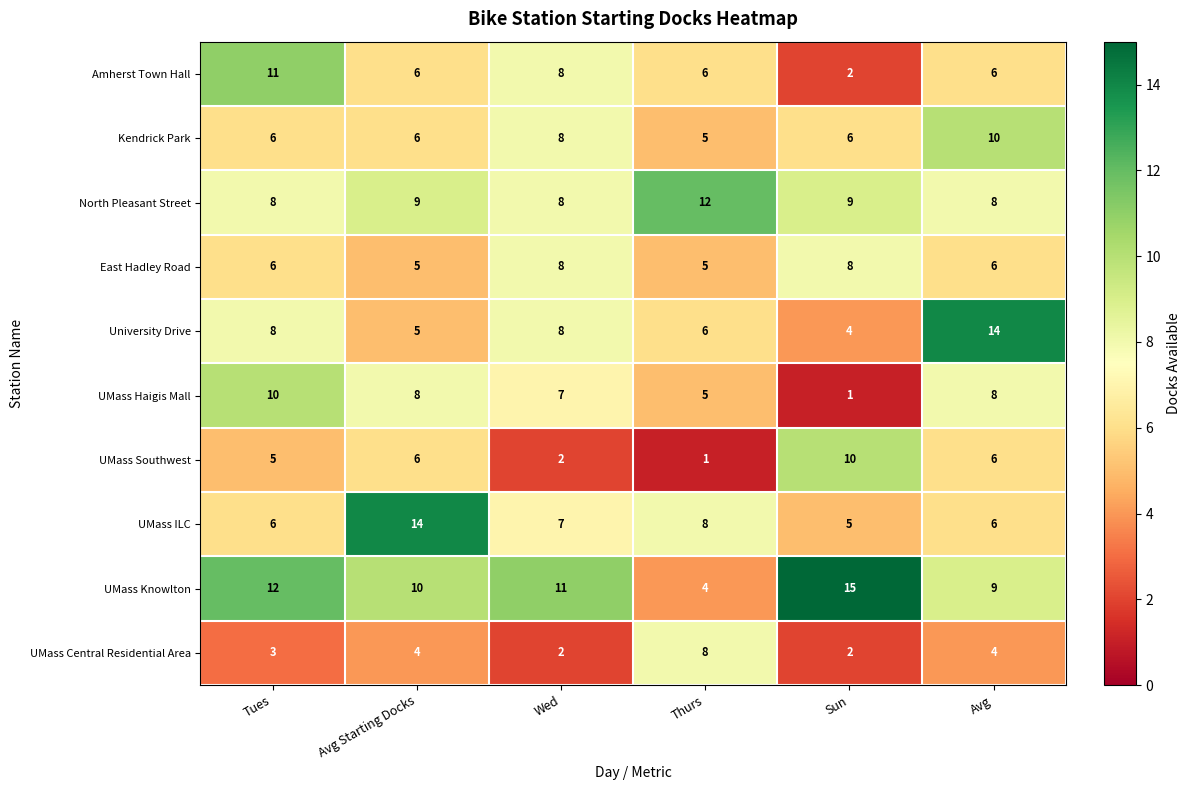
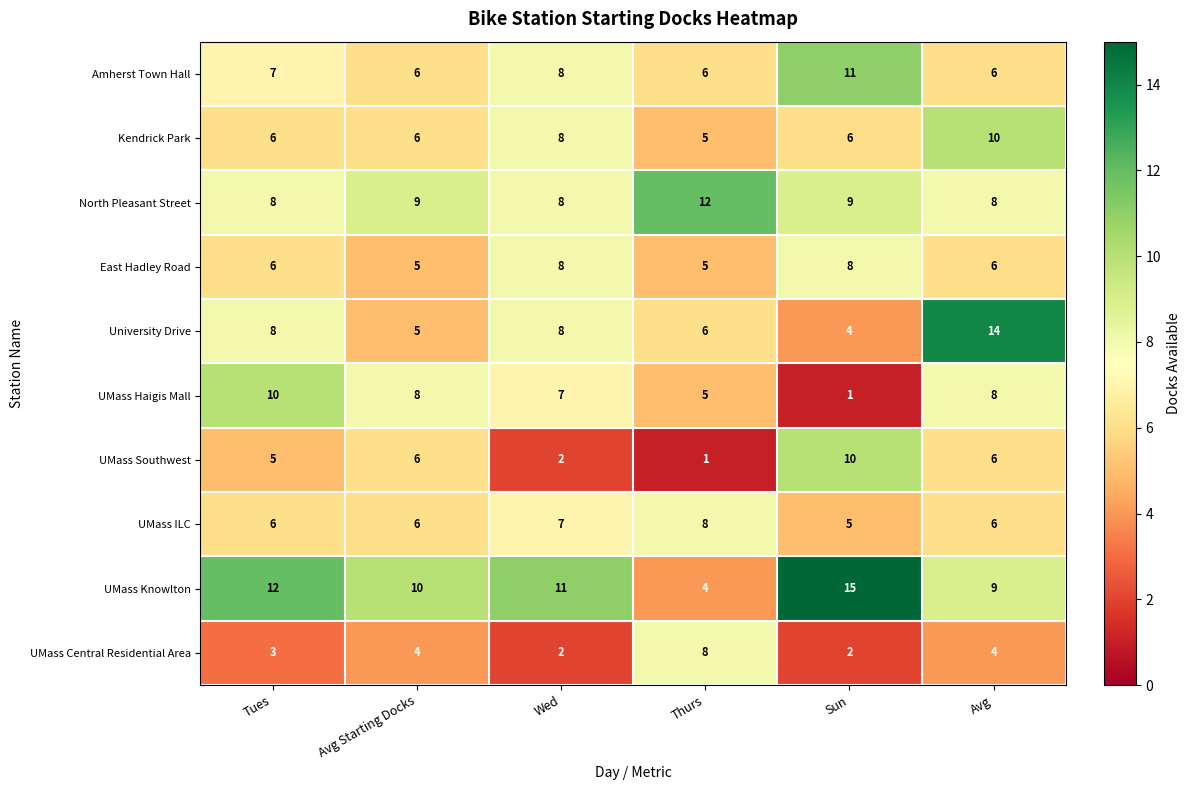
  {
    "Amherst Town Hall": {
-     "Tues": 11,
+     "Tues": 7,
      "Avg Starting Docks": 6,
      "Wed": 8,
      "Thurs": 6,
-     "Sun": 2,
+     "Sun": 11,
      "Avg": 6
    },
    "Kendrick Park": {
      "Tues": 6,
      "Avg Starting Docks": 6,
      "Wed": 8,
      "Thurs": 5,
      "Sun": 6,
      "Avg": 10
    },
    "North Pleasant Street": {
      "Tues": 8,
      "Avg Starting Docks": 9,
      "Wed": 8,
      "Thurs": 12,
      "Sun": 9,
      "Avg": 8
    },
    "East Hadley Road": {
      "Tues": 6,
      "Avg Starting Docks": 5,
      "Wed": 8,
      "Thurs": 5,
      "Sun": 8,
      "Avg": 6
    },
    "University Drive": {
      "Tues": 8,
      "Avg Starting Docks": 5,
      "Wed": 8,
      "Thurs": 6,
      "Sun": 4,
      "Avg": 14
    },
    "UMass Haigis Mall": {
      "Tues": 10,
      "Avg Starting Docks": 8,
      "Wed": 7,
      "Thurs": 5,
      "Sun": 1,
      "Avg": 8
    },
    "UMass Southwest": {
      "Tues": 5,
      "Avg Starting Docks": 6,
      "Wed": 2,
      "Thurs": 1,
      "Sun": 10,
      "Avg": 6
    },
    "UMass ILC": {
      "Tues": 6,
-     "Avg Starting Docks": 14,
+     "Avg Starting Docks": 6,
      "Wed": 7,
      "Thurs": 8,
      "Sun": 5,
      "Avg": 6
    },
    "UMass Knowlton": {
      "Tues": 12,
      "Avg Starting Docks": 10,
      "Wed": 11,
      "Thurs": 4,
      "Sun": 15,
      "Avg": 9
    },
    "UMass Central Residential Area": {
      "Tues": 3,
      "Avg Starting Docks": 4,
      "Wed": 2,
      "Thurs": 8,
      "Sun": 2,
      "Avg": 4
    }
  }
